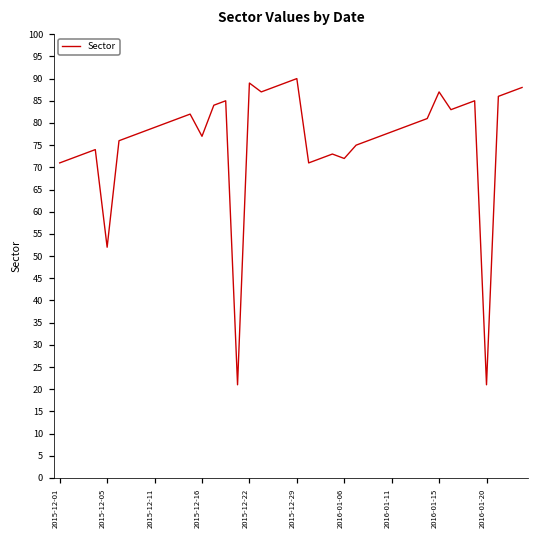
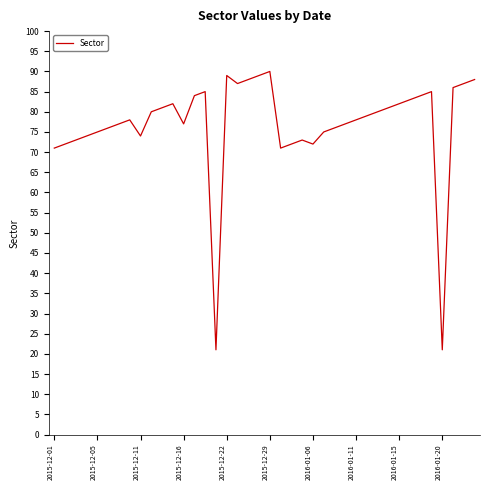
  {
    "2015-12-01": 71,
-   "2015-12-05": 52,
-   "2015-12-11": 79,
+   "2015-12-05": 75,
+   "2015-12-11": 74,
    "2015-12-16": 77,
    "2015-12-22": 89,
    "2015-12-29": 90,
    "2016-01-06": 72,
    "2016-01-11": 78,
-   "2016-01-15": 87,
+   "2016-01-15": 82,
    "2016-01-20": 21
  }
